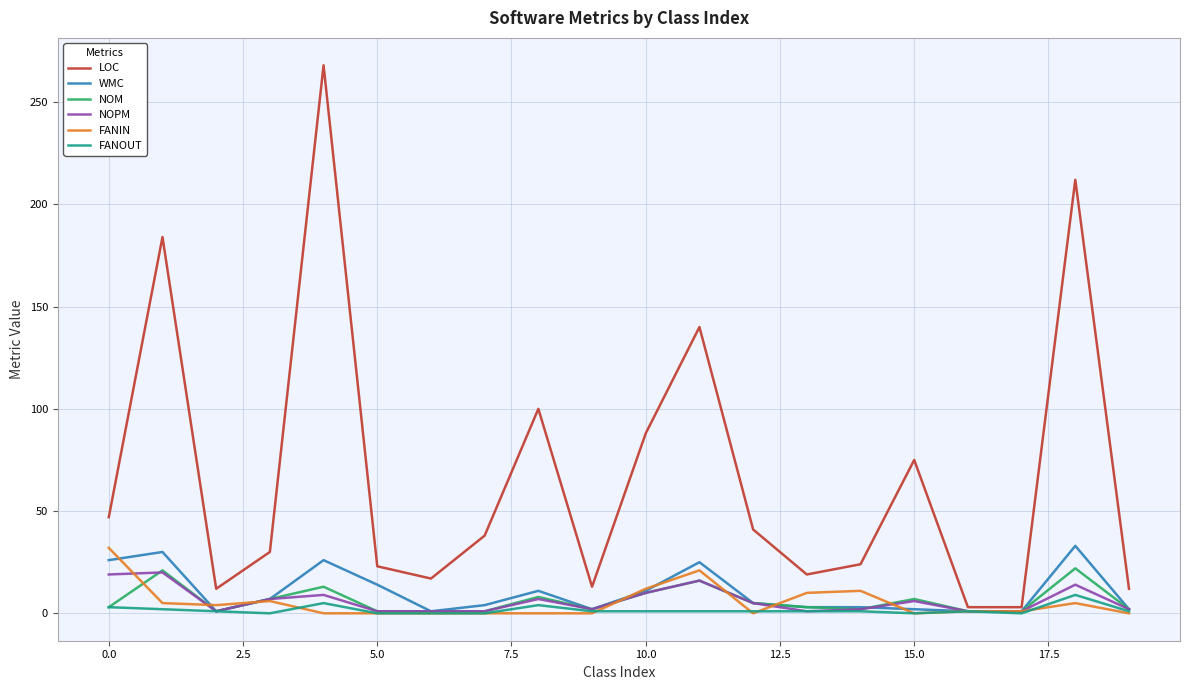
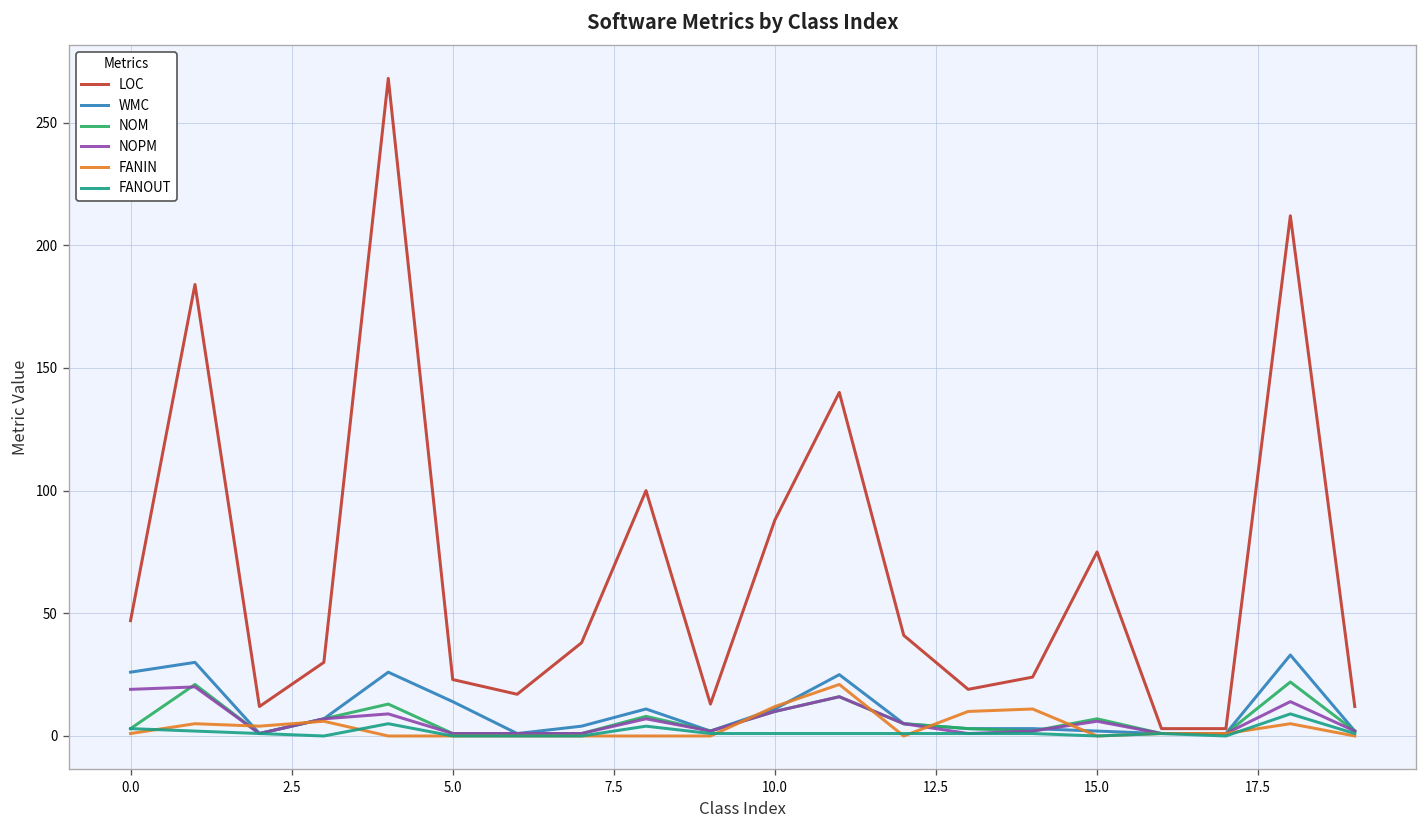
  {
    "LOC": {
      "0.0": 47,
      "5.0": 23,
      "10.0": 88,
      "15.0": 75
    },
    "WMC": {
      "0.0": 26,
      "5.0": 14,
      "15.0": 2
    },
    "NOPM": {
      "0.0": 19
    },
    "FANIN": {
-     "0.0": 32
+     "0.0": 1
    }
  }
